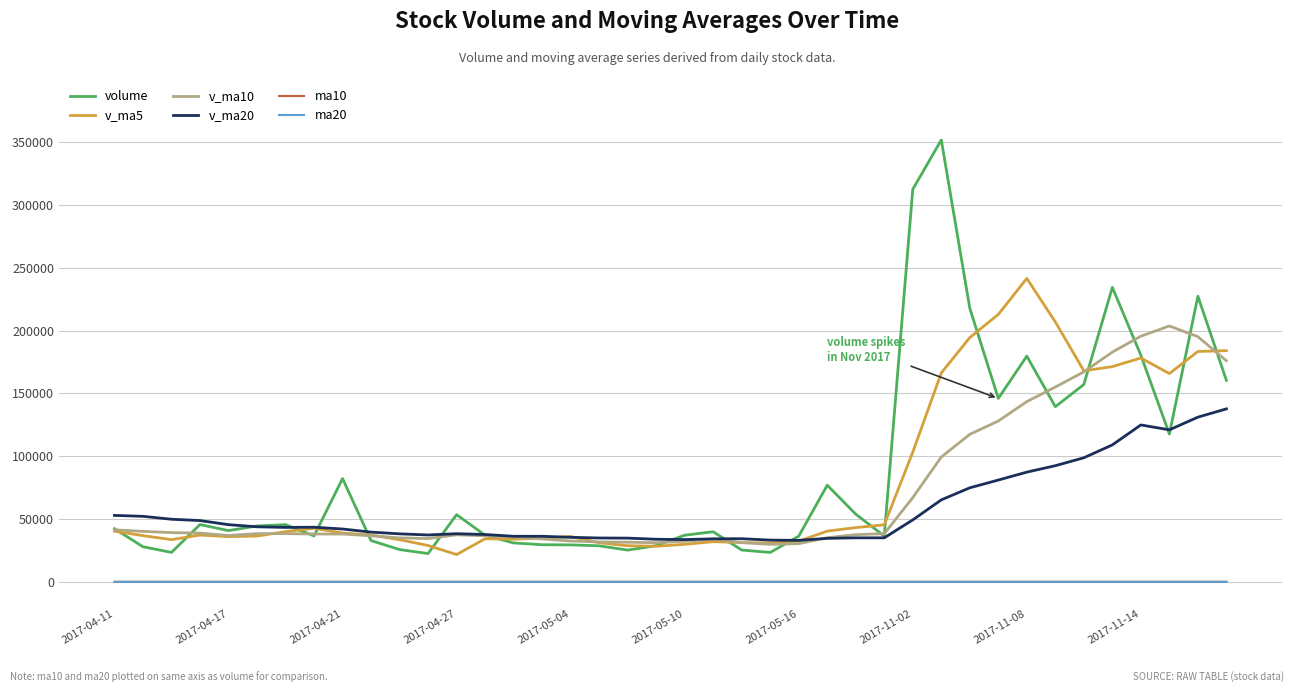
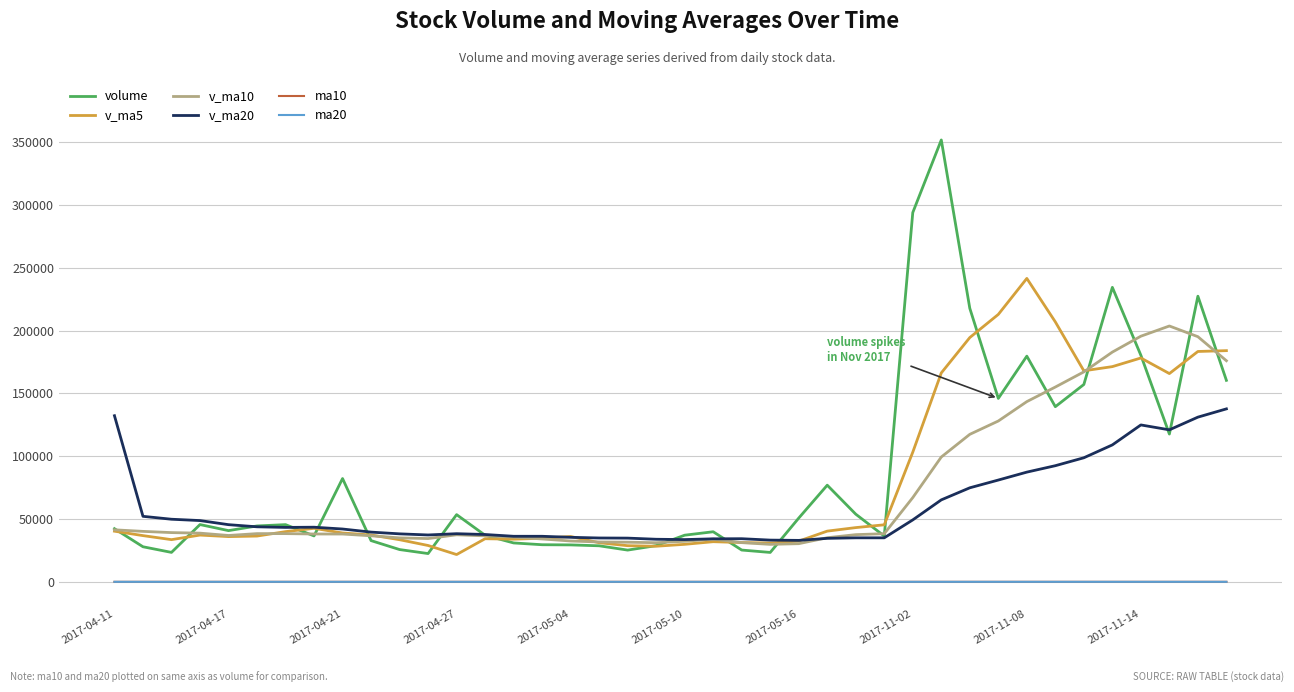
  {
    "volume": {
      "2017-04-17": 41000,
      "2017-04-21": 82000,
      "2017-04-27": 54000,
      "2017-05-04": 29000,
      "2017-05-10": 37000,
-     "2017-05-16": 36000,
-     "2017-11-02": 313000,
+     "2017-05-16": 51000,
+     "2017-11-02": 294000,
      "2017-11-08": 180000,
      "2017-11-14": 180000
    },
    "v_ma5": {
      "2017-04-27": 22000,
      "2017-05-10": 30000,
      "2017-11-02": 103000,
      "2017-11-08": 242000,
      "2017-11-14": 178000
    },
    "v_ma10": {
      "2017-05-04": 33000,
      "2017-05-16": 30000,
      "2017-11-02": 67000,
      "2017-11-08": 143000,
      "2017-11-14": 196000
    },
    "v_ma20": {
-     "2017-04-11": 53000,
+     "2017-04-11": 132000,
      "2017-04-17": 46000,
      "2017-04-21": 42000,
      "2017-11-02": 49000,
      "2017-11-08": 87000,
      "2017-11-14": 125000
    },
    "ma20": {
      "2017-04-11": 0,
      "2017-04-17": 0,
      "2017-04-21": 0,
      "2017-04-27": 0,
      "2017-05-04": 0,
      "2017-05-10": 0,
      "2017-05-16": 0,
      "2017-11-02": 0,
      "2017-11-08": 0,
      "2017-11-14": 0
    }
  }
